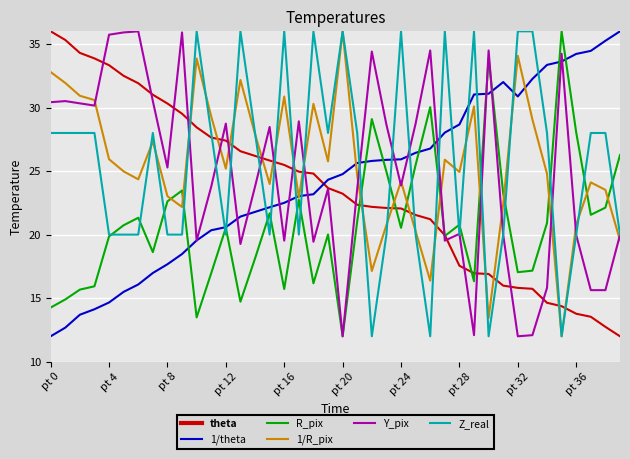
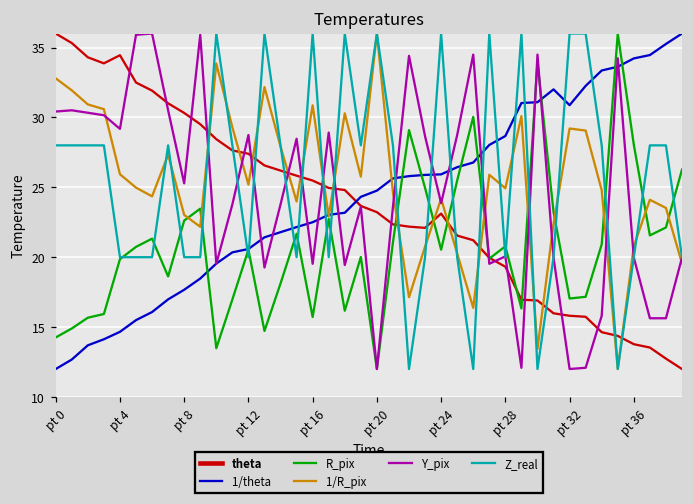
  {
    "theta": {
      "pt 0": 36.0,
-     "pt 4": 33.3,
+     "pt 4": 34.4,
      "pt 8": 30.3,
      "pt 12": 27.4,
      "pt 16": 25.5,
      "pt 20": 23.2,
-     "pt 24": 22.1,
-     "pt 28": 17.6,
+     "pt 24": 23.1,
+     "pt 28": 19.3,
      "pt 32": 15.8,
      "pt 36": 13.8
    },
    "1/theta": {
      "pt 0": 12.0,
      "pt 4": 14.7,
      "pt 8": 17.7,
      "pt 16": 22.5,
      "pt 20": 24.8,
      "pt 24": 25.9,
      "pt 28": 28.7,
      "pt 32": 30.9,
      "pt 36": 34.2
    },
    "R_pix": {
      "pt 0": 14.3,
      "pt 8": 22.6,
      "pt 16": 15.7,
      "pt 24": 20.5,
      "pt 28": 20.8,
      "pt 32": 17.0,
      "pt 36": 28.0
    },
    "1/R_pix": {
      "pt 0": 32.8,
      "pt 4": 25.9,
      "pt 8": 23.0,
      "pt 12": 25.2,
      "pt 16": 30.9,
      "pt 24": 24.2,
      "pt 28": 24.9,
-     "pt 32": 34.1,
+     "pt 32": 29.2,
      "pt 36": 20.8
    },
    "Y_pix": {
      "pt 0": 30.4,
-     "pt 4": 35.7,
+     "pt 4": 29.2,
      "pt 8": 25.3,
      "pt 12": 28.7,
      "pt 16": 19.5,
      "pt 24": 23.9,
      "pt 32": 12.0
    },
    "Z_real": {
      "pt 0": 28.0,
      "pt 8": 20.0,
      "pt 12": 20.0,
      "pt 16": 36.0,
      "pt 24": 36.0,
      "pt 32": 36.0
    }
  }
